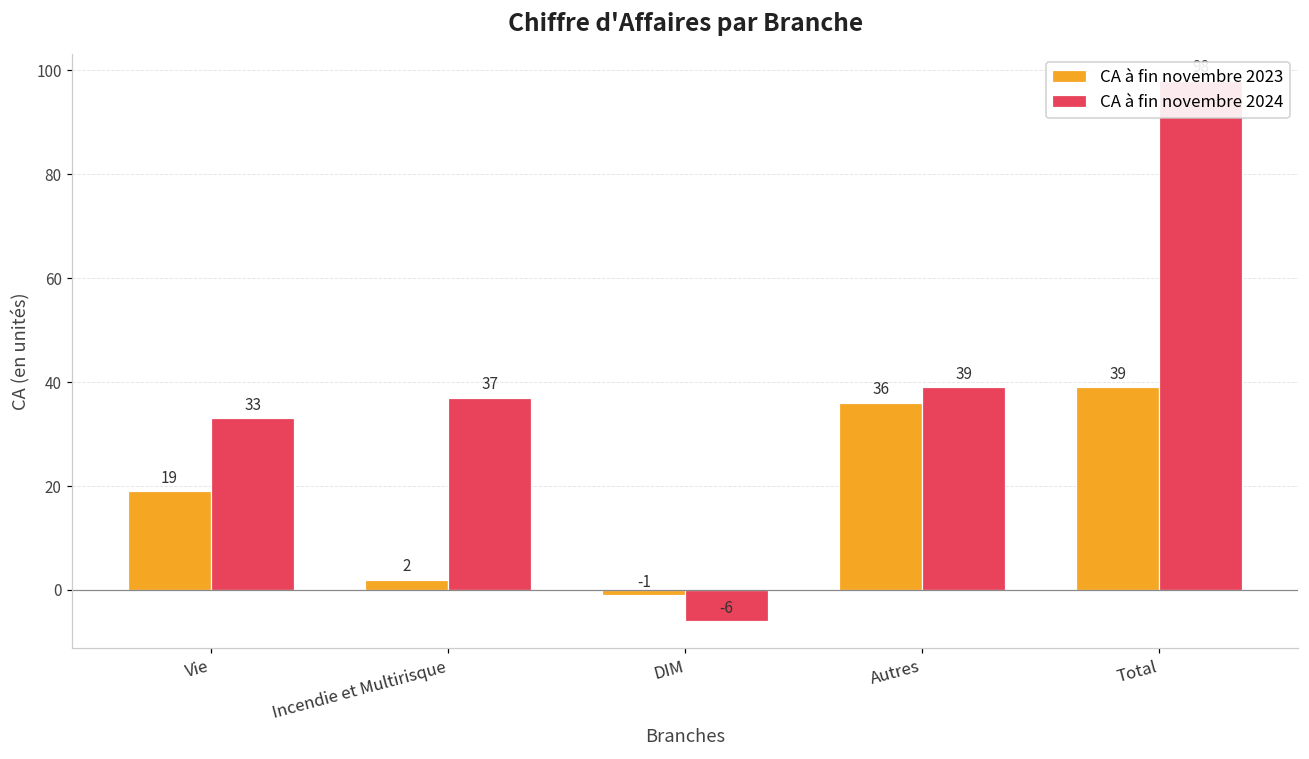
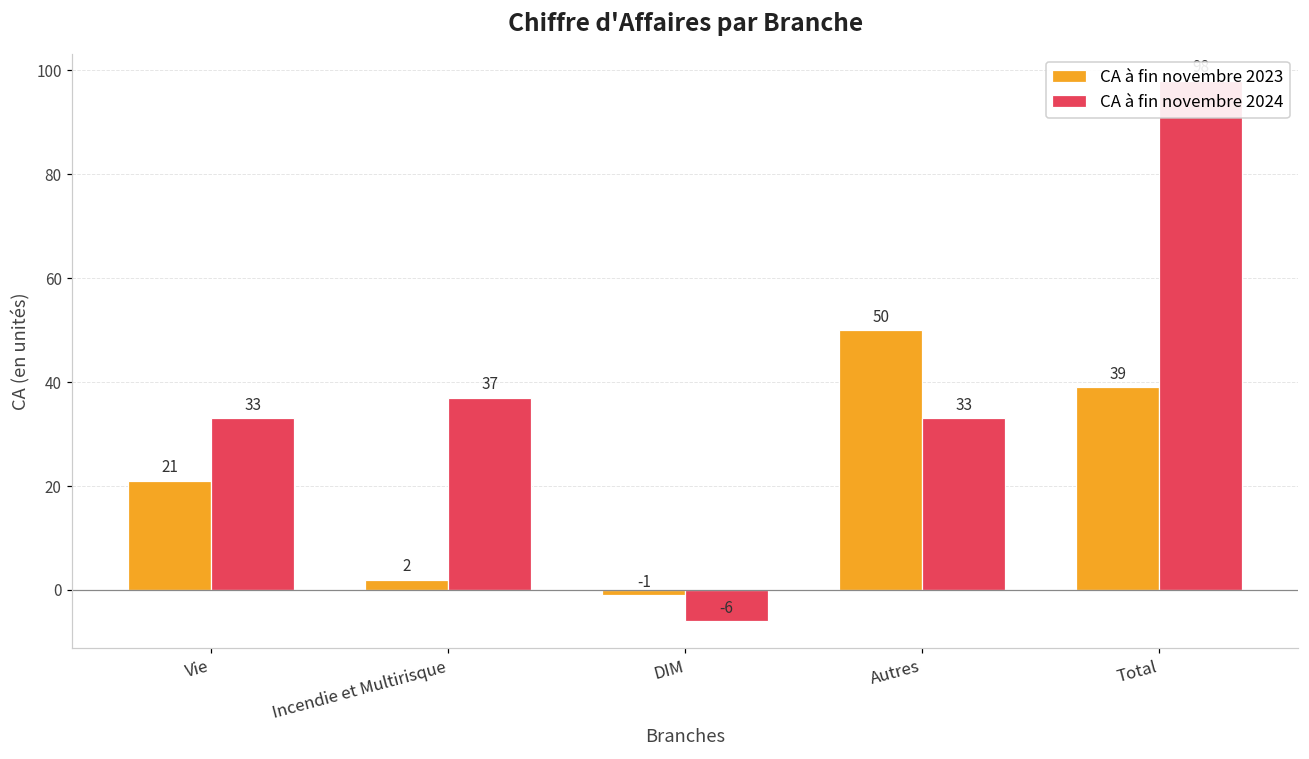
  {
    "CA à fin novembre 2023": {
-     "Vie": 19,
+     "Vie": 21,
      "Incendie et Multirisque": 2,
      "DIM": -1,
-     "Autres": 36,
+     "Autres": 50,
      "Total": 39
    },
    "CA à fin novembre 2024": {
      "Vie": 33,
      "Incendie et Multirisque": 37,
      "DIM": -6,
-     "Autres": 39
+     "Autres": 33
    }
  }
